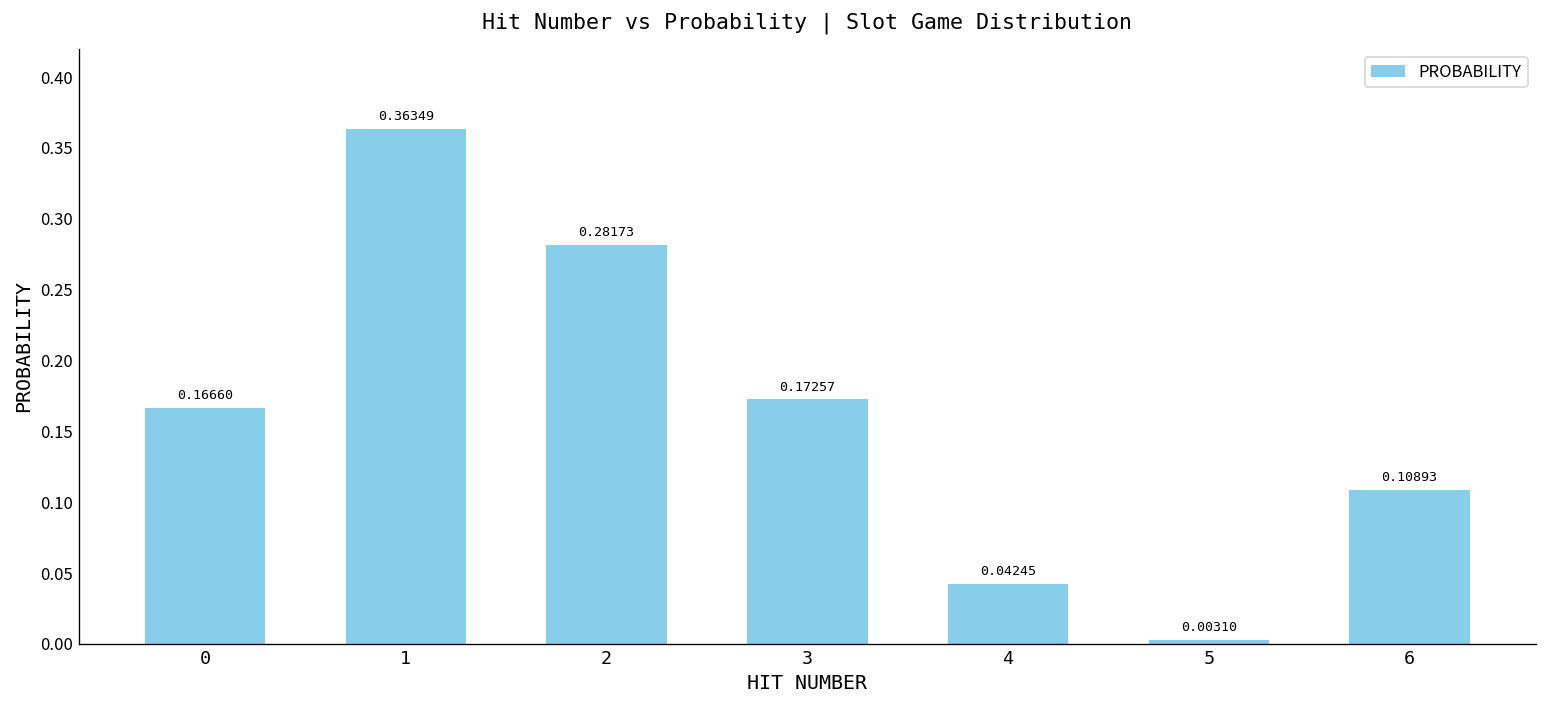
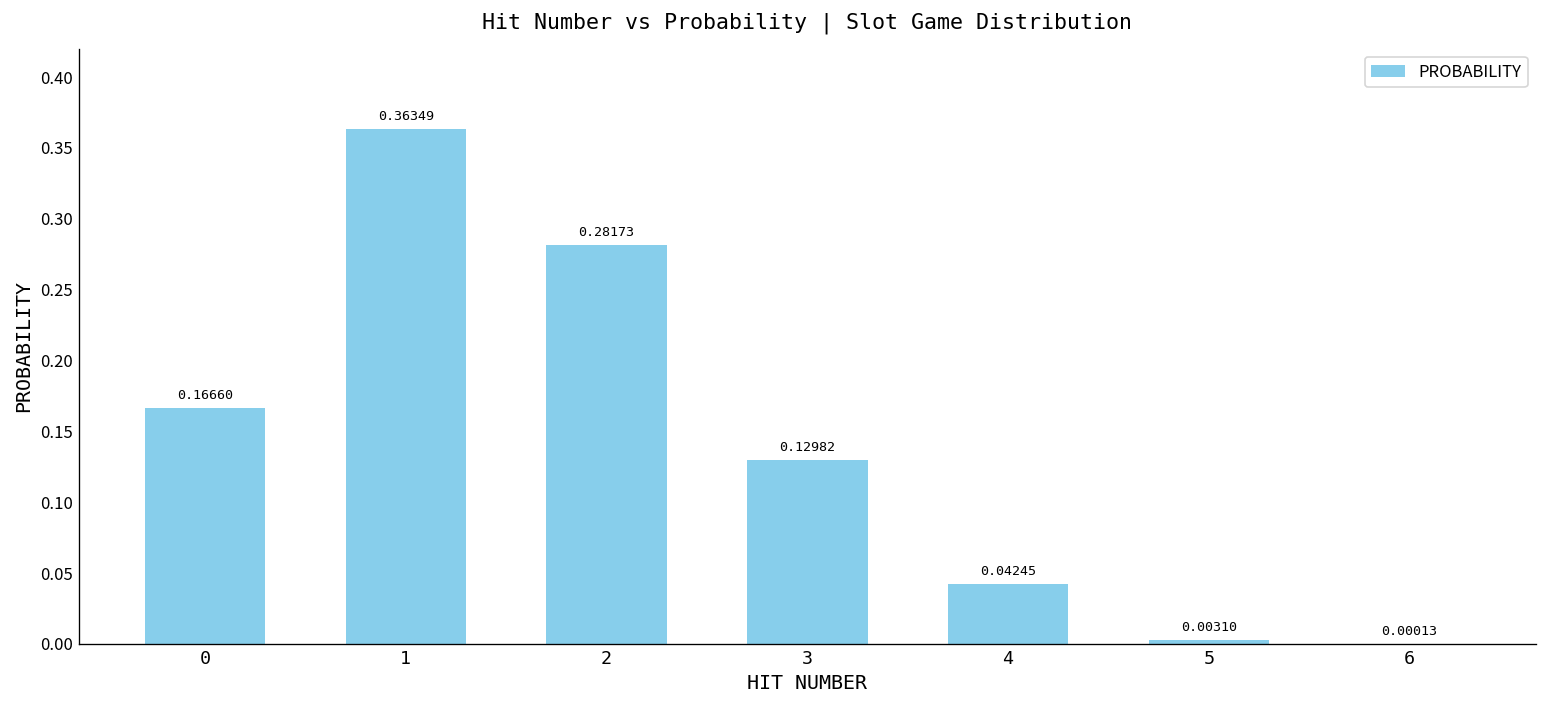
  {
    "0": 0.16660,
    "1": 0.36349,
    "2": 0.28173,
-   "3": 0.17257,
+   "3": 0.12982,
    "4": 0.04245,
    "5": 0.00310,
-   "6": 0.10893
+   "6": 0.00013
  }
